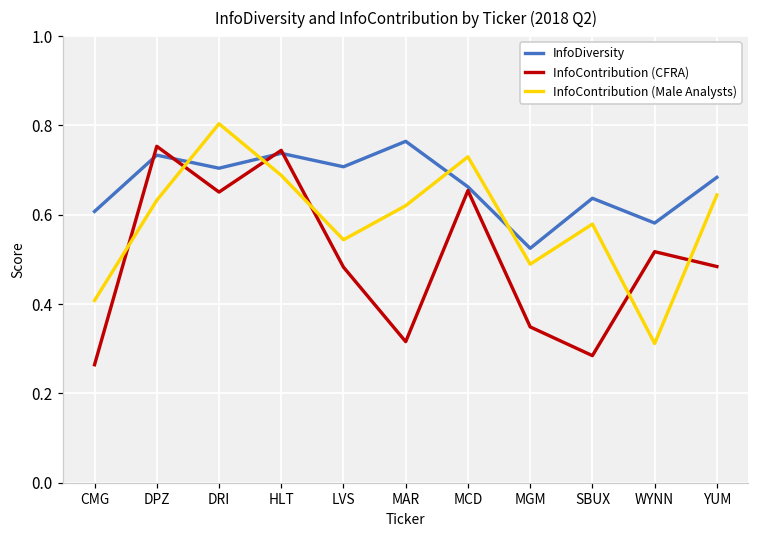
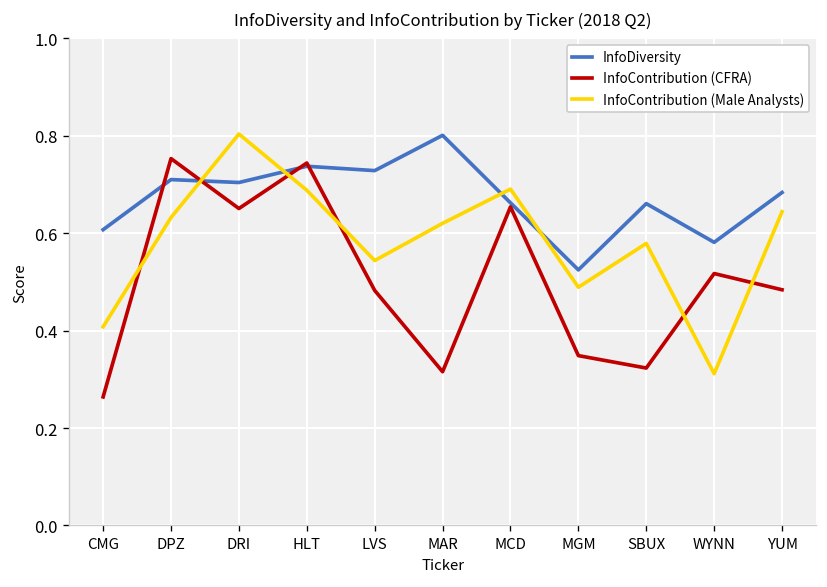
  {
    "InfoDiversity": {
      "CMG": 0.61,
-     "DPZ": 0.73,
+     "DPZ": 0.71,
      "DRI": 0.70,
      "HLT": 0.74,
-     "LVS": 0.71,
-     "MAR": 0.76,
+     "LVS": 0.73,
+     "MAR": 0.80,
      "MCD": 0.66,
      "MGM": 0.52,
-     "SBUX": 0.64,
+     "SBUX": 0.66,
      "WYNN": 0.58,
      "YUM": 0.68
    },
    "InfoContribution (CFRA)": {
      "CMG": 0.26,
      "DPZ": 0.75,
      "DRI": 0.65,
      "HLT": 0.74,
      "LVS": 0.48,
      "MAR": 0.32,
      "MCD": 0.65,
      "MGM": 0.35,
-     "SBUX": 0.28,
+     "SBUX": 0.32,
      "WYNN": 0.52,
      "YUM": 0.48
    },
    "InfoContribution (Male Analysts)": {
      "CMG": 0.41,
      "DPZ": 0.63,
      "DRI": 0.80,
      "HLT": 0.69,
      "LVS": 0.54,
      "MAR": 0.62,
-     "MCD": 0.73,
+     "MCD": 0.69,
      "MGM": 0.49,
      "SBUX": 0.58,
      "WYNN": 0.31,
      "YUM": 0.64
    }
  }
